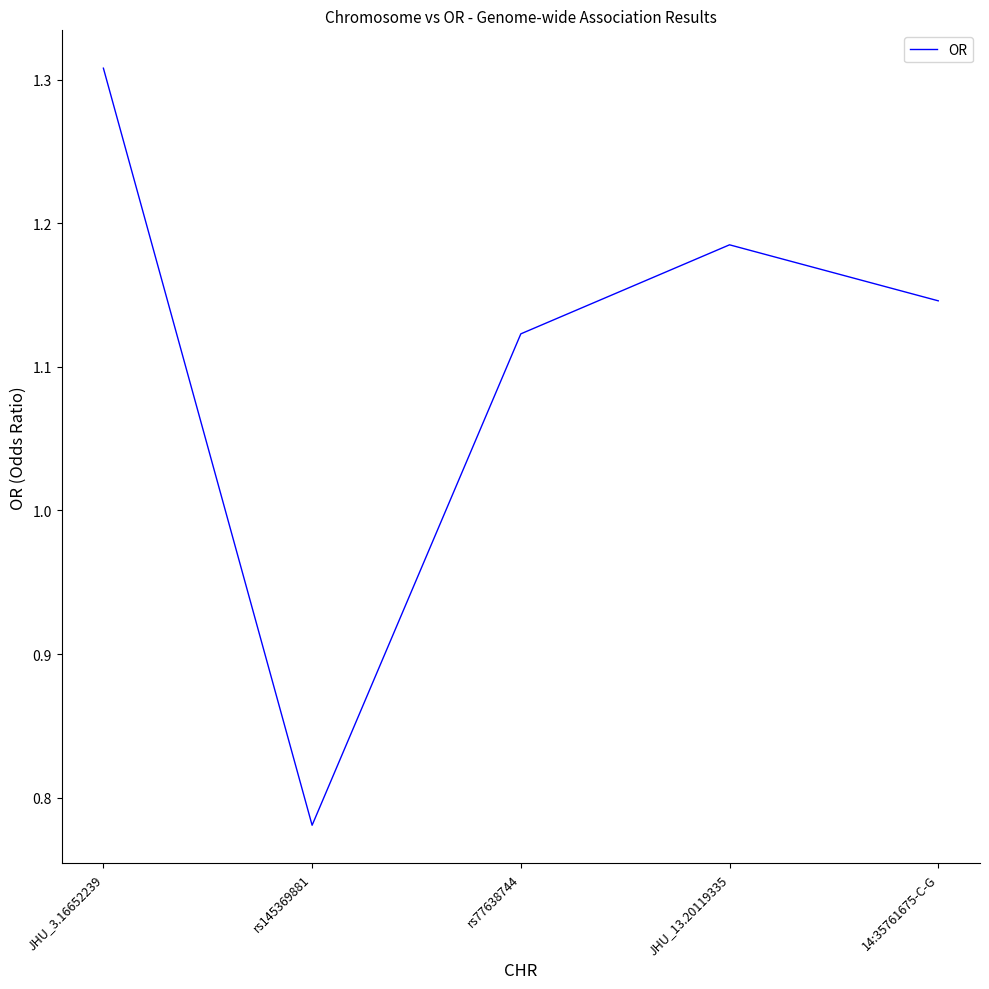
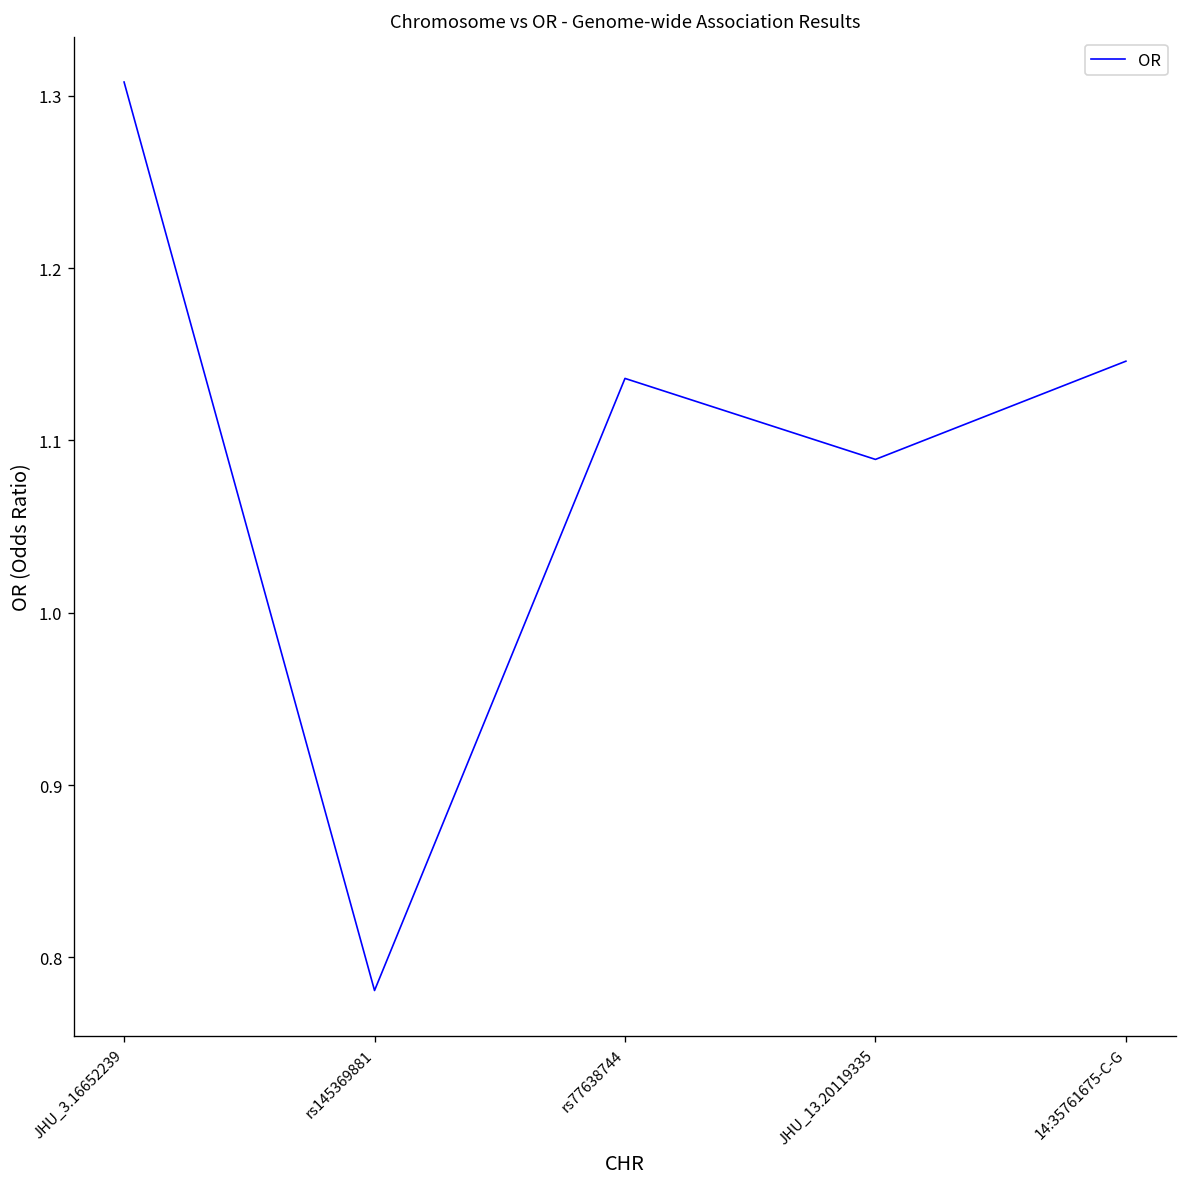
  {
    "JHU_3.16652239": 1.308,
    "rs145369881": 0.781,
-   "rs77638744": 1.123,
-   "JHU_13.20119335": 1.185,
+   "rs77638744": 1.136,
+   "JHU_13.20119335": 1.089,
    "14:35761675-C-G": 1.146
  }
